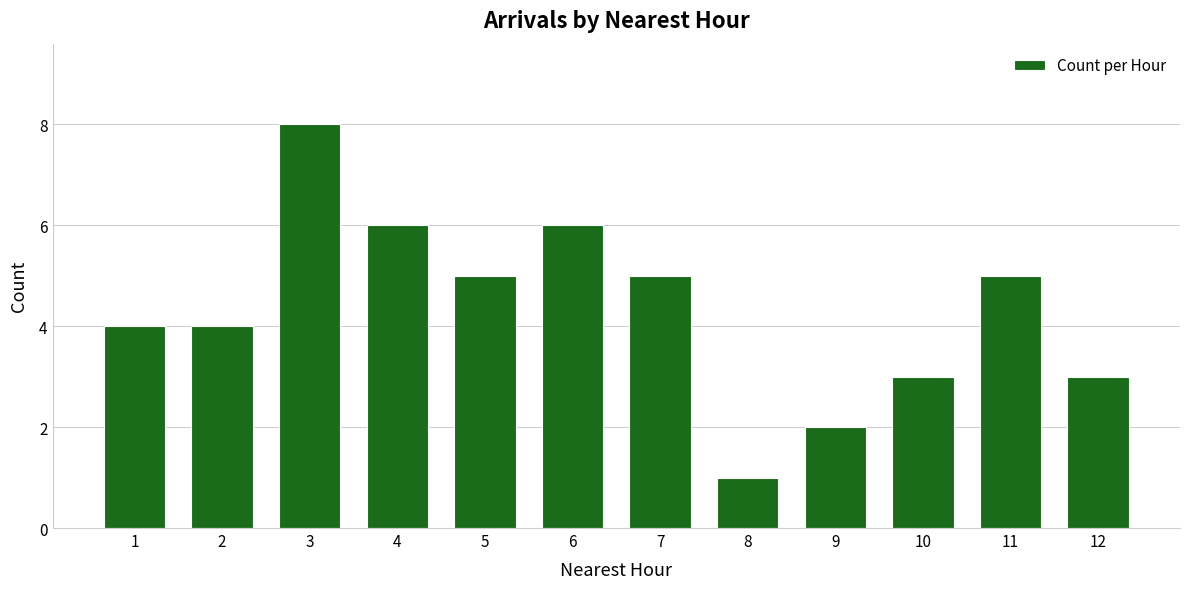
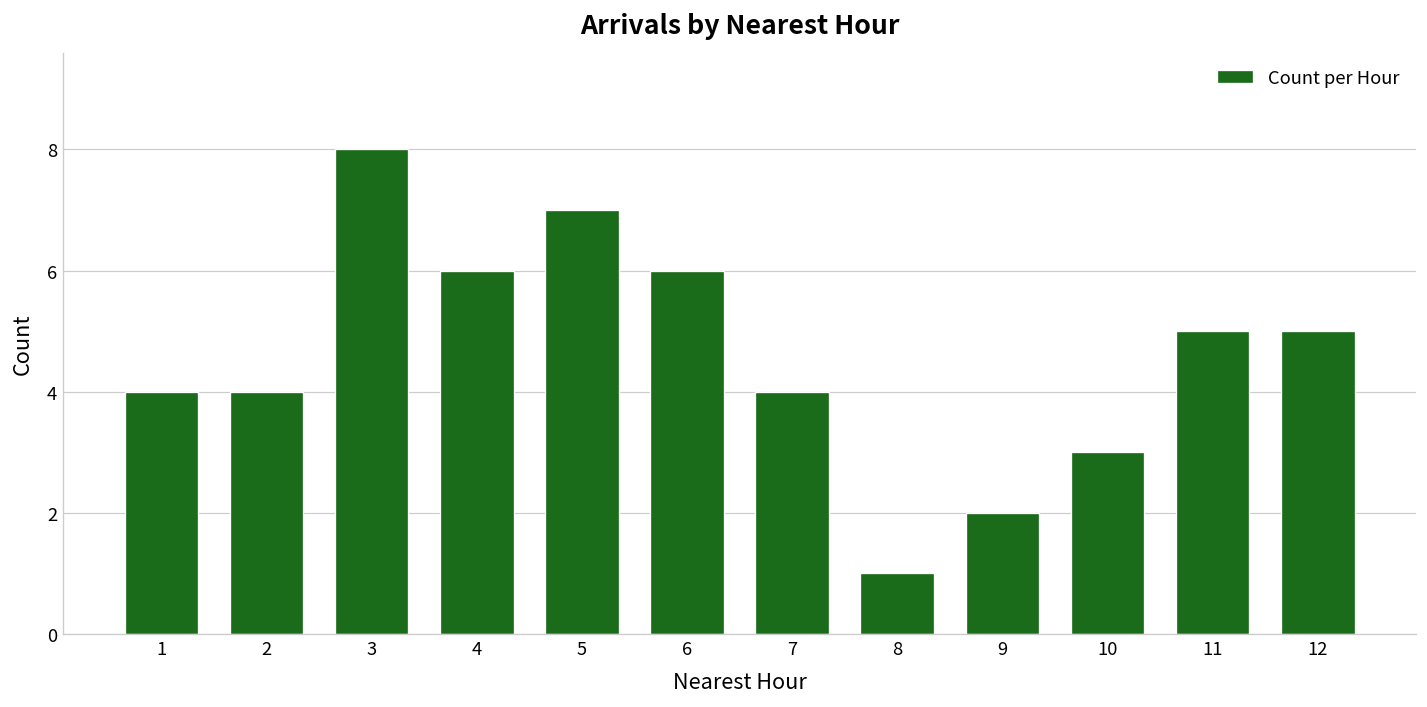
  {
    "1": 4,
    "2": 4,
    "3": 8,
    "4": 6,
-   "5": 5,
+   "5": 7,
    "6": 6,
-   "7": 5,
+   "7": 4,
    "8": 1,
    "9": 2,
    "10": 3,
    "11": 5,
-   "12": 3
+   "12": 5
  }
